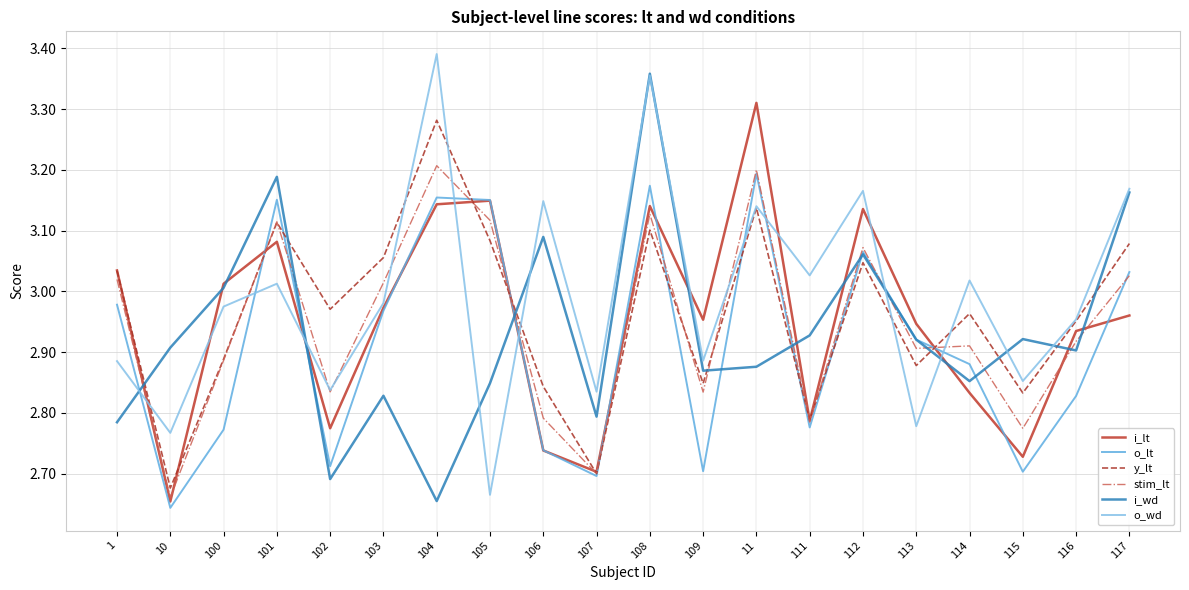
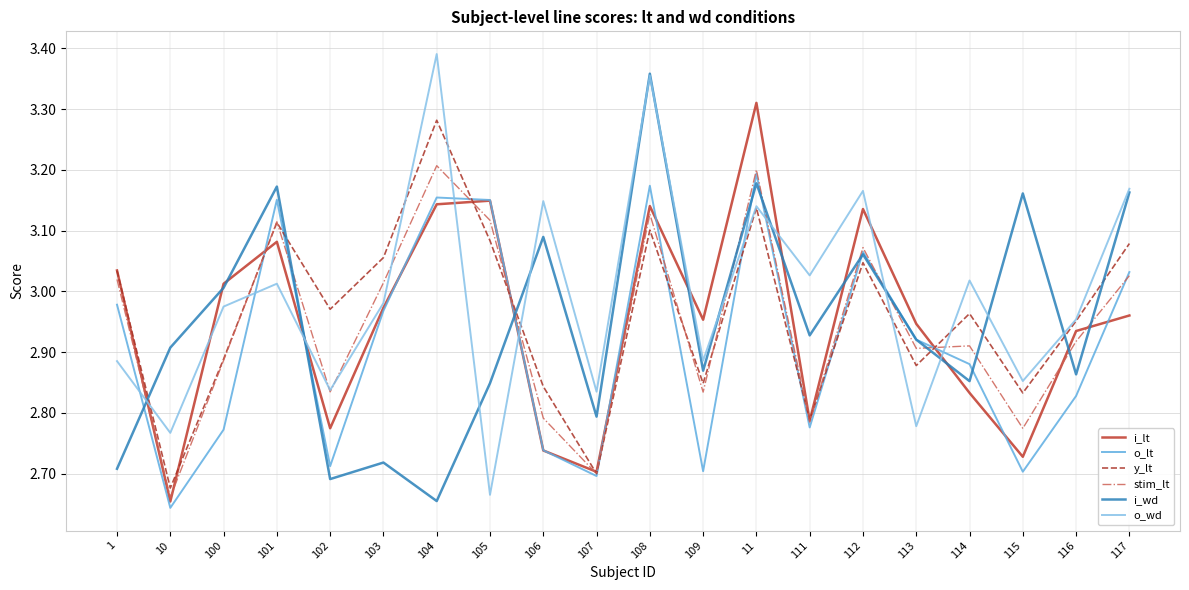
  {
    "i_wd": {
-     "1": 2.78,
+     "1": 2.71,
      "10": 2.91,
      "100": 3.01,
-     "101": 3.19,
+     "101": 3.17,
      "102": 2.69,
-     "103": 2.83,
+     "103": 2.72,
      "104": 2.66,
      "105": 2.85,
      "106": 3.09,
      "107": 2.79,
      "109": 2.87,
-     "11": 2.88,
+     "11": 3.18,
      "111": 2.93,
      "114": 2.85,
-     "115": 2.92,
-     "116": 2.90,
+     "115": 3.16,
+     "116": 2.86,
      "117": 3.16
    }
  }
